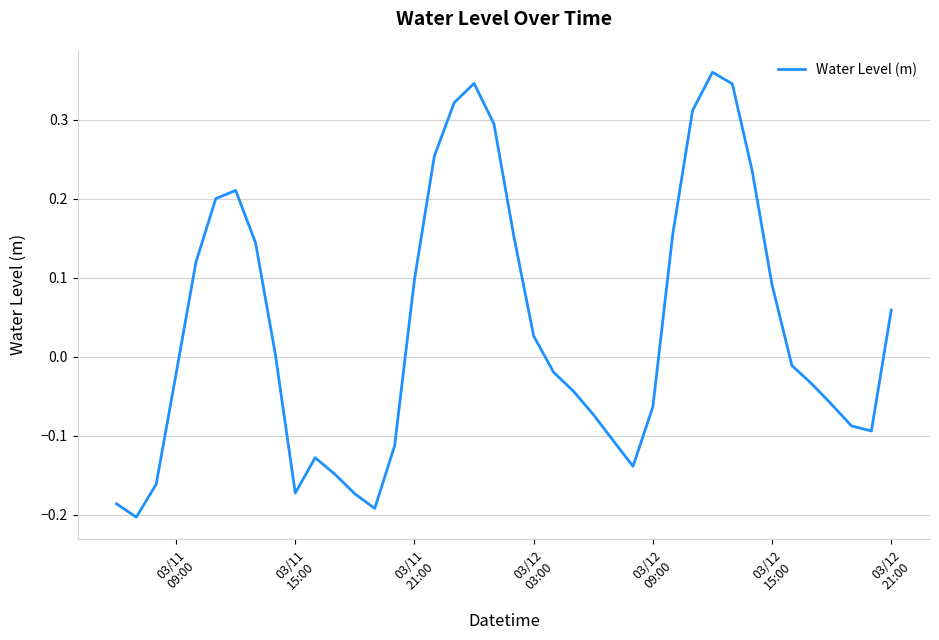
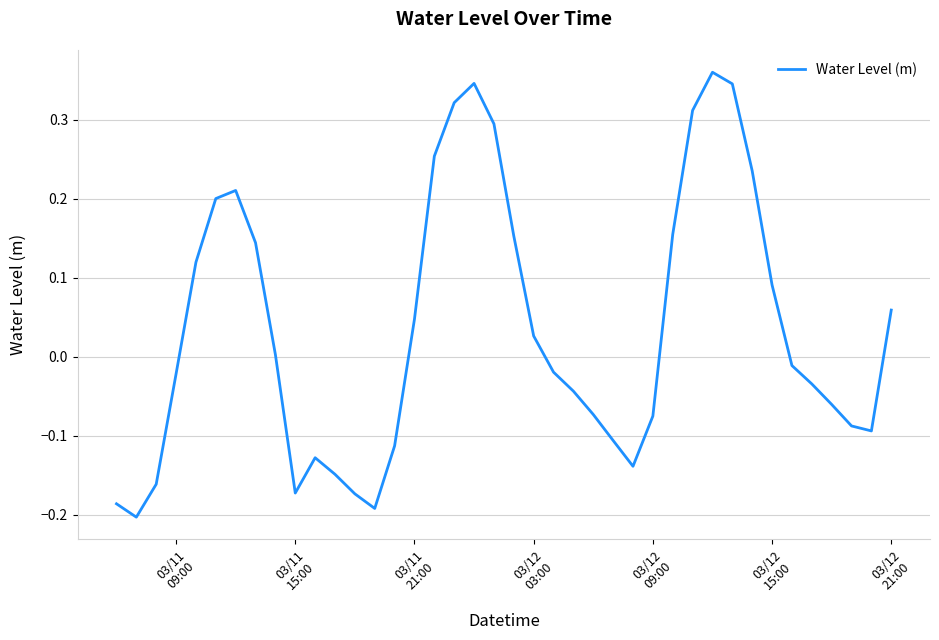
  {
    "03/11 09:00": -0.02,
    "03/11 15:00": -0.17,
-   "03/11 21:00": 0.10,
+   "03/11 21:00": 0.05,
    "03/12 03:00": 0.03,
-   "03/12 09:00": -0.06,
+   "03/12 09:00": -0.07,
    "03/12 15:00": 0.09,
    "03/12 21:00": 0.06
  }
